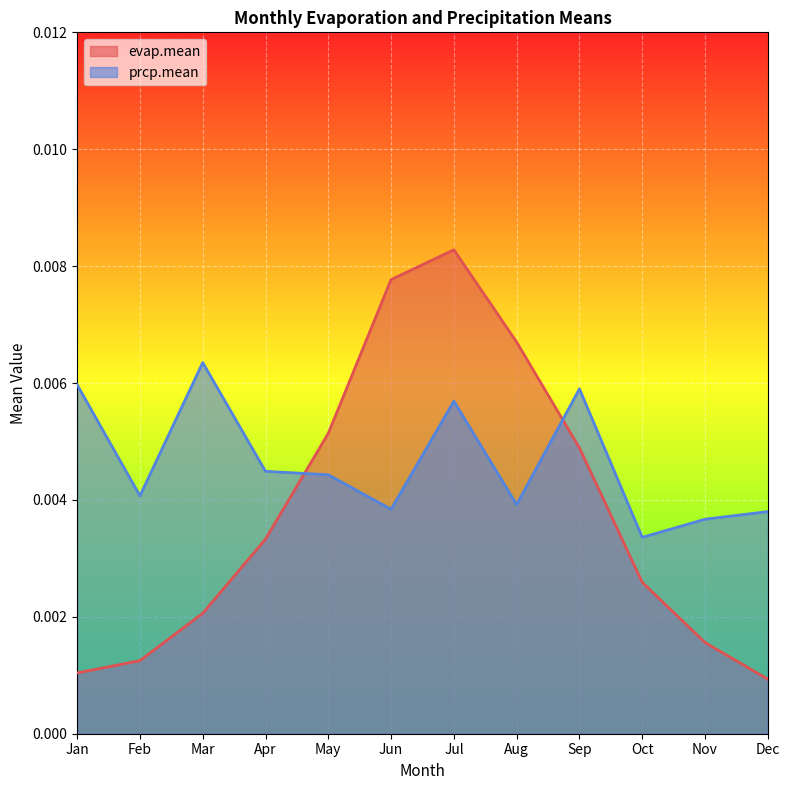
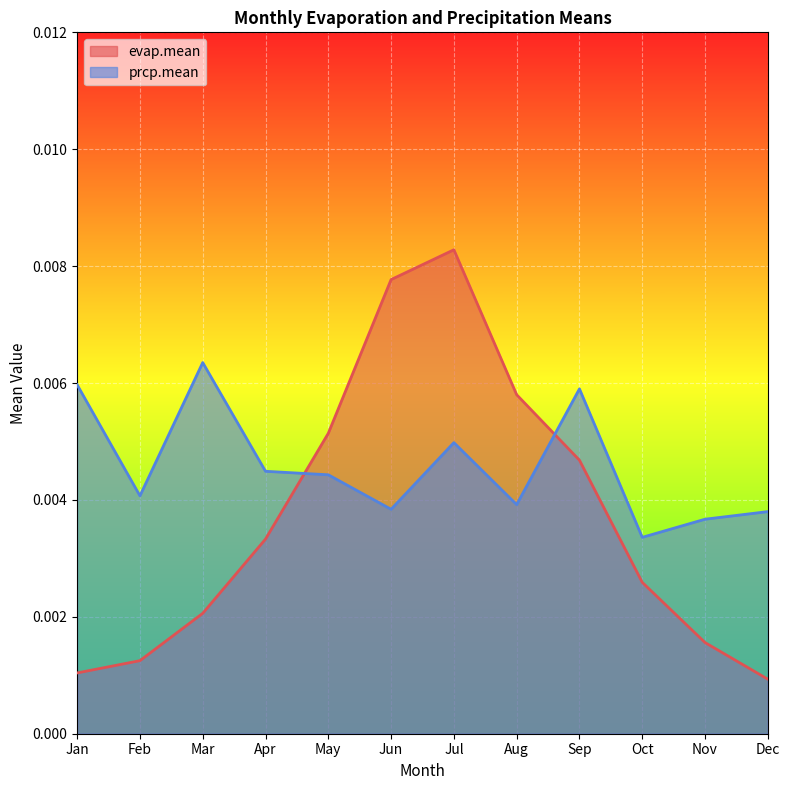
  {
    "evap.mean": {
      "Jan": 0.0010,
      "Feb": 0.0013,
      "Mar": 0.0021,
      "Apr": 0.0033,
      "May": 0.0051,
      "Jun": 0.0078,
      "Jul": 0.0083,
-     "Aug": 0.0067,
-     "Sep": 0.0049,
+     "Aug": 0.0058,
+     "Sep": 0.0047,
      "Oct": 0.0026,
      "Nov": 0.0016,
      "Dec": 0.0009
    },
    "prcp.mean": {
      "Jan": 0.0060,
      "Feb": 0.0041,
      "Mar": 0.0064,
      "Apr": 0.0045,
      "May": 0.0044,
      "Jun": 0.0038,
-     "Jul": 0.0057,
+     "Jul": 0.0050,
      "Aug": 0.0039,
      "Sep": 0.0059,
      "Oct": 0.0034,
      "Nov": 0.0037,
      "Dec": 0.0038
    }
  }
